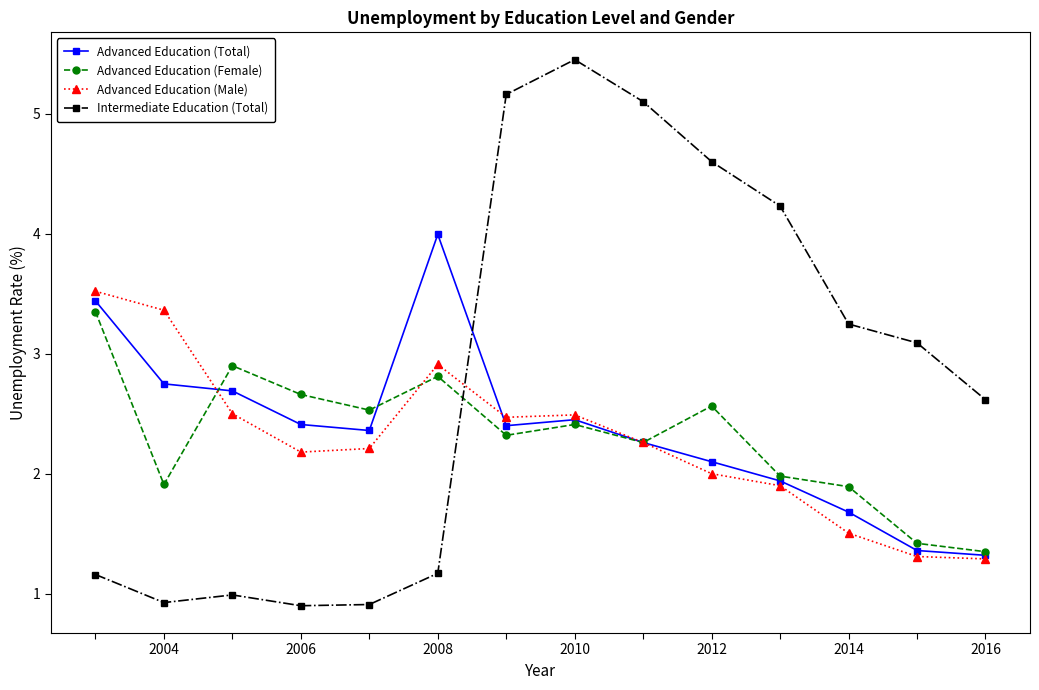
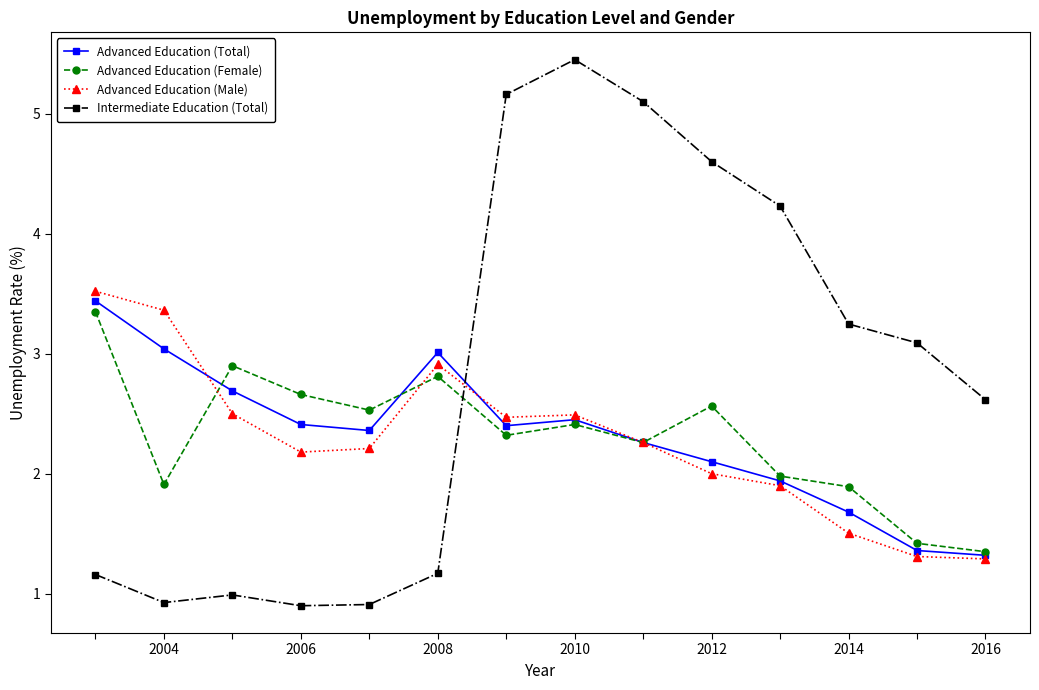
  {
    "Advanced Education (Total)": {
-     "2004": 2.75,
+     "2004": 3.04,
      "2006": 2.41,
-     "2008": 3.99,
+     "2008": 3.01,
      "2010": 2.45,
      "2012": 2.10,
      "2014": 1.68,
      "2016": 1.32
    },
    "Advanced Education (Female)": {
      "2004": 1.91,
      "2006": 2.66,
      "2008": 2.81,
      "2010": 2.41,
      "2012": 2.56,
      "2014": 1.89,
      "2016": 1.35
    },
    "Advanced Education (Male)": {
      "2004": 3.36,
      "2006": 2.18,
      "2008": 2.91,
      "2010": 2.49,
      "2012": 2.00,
      "2014": 1.50,
      "2016": 1.29
    },
    "Intermediate Education (Total)": {
      "2004": 0.93,
      "2006": 0.90,
      "2008": 1.17,
      "2010": 5.45,
      "2012": 4.60,
      "2014": 3.25,
      "2016": 2.62
    }
  }
